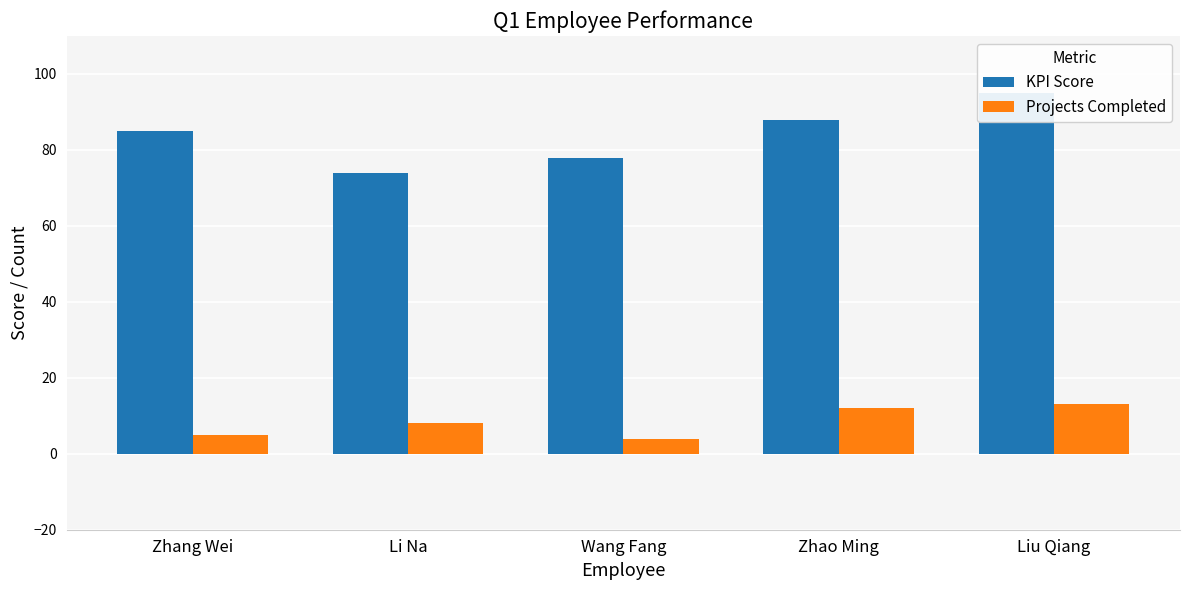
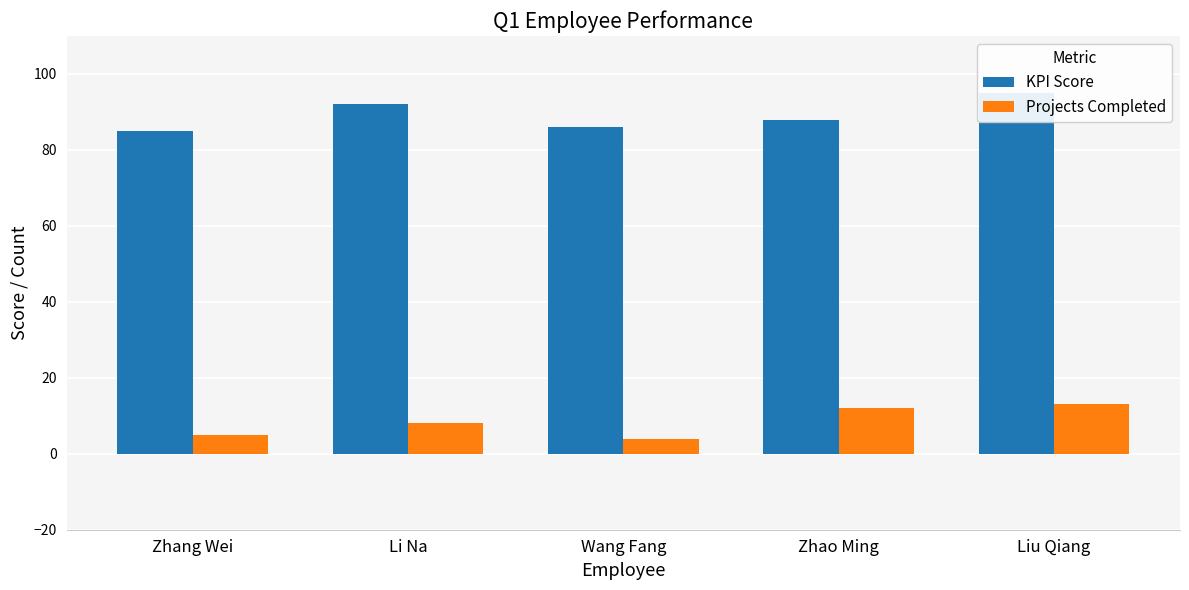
  {
    "KPI Score": {
      "Zhang Wei": 85,
-     "Li Na": 74,
-     "Wang Fang": 78,
+     "Li Na": 92,
+     "Wang Fang": 86,
      "Zhao Ming": 88
    },
    "Projects Completed": {
      "Zhang Wei": 5,
      "Li Na": 8,
      "Wang Fang": 4,
      "Zhao Ming": 12,
      "Liu Qiang": 13
    }
  }
